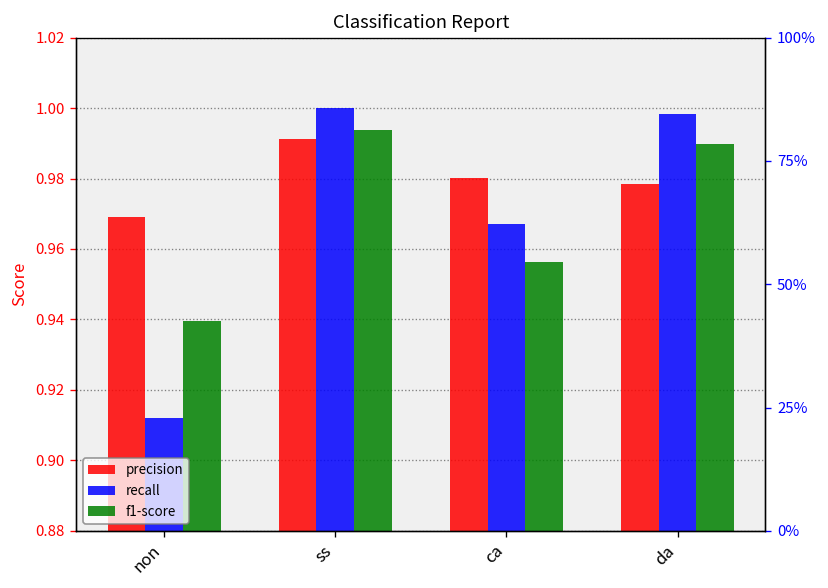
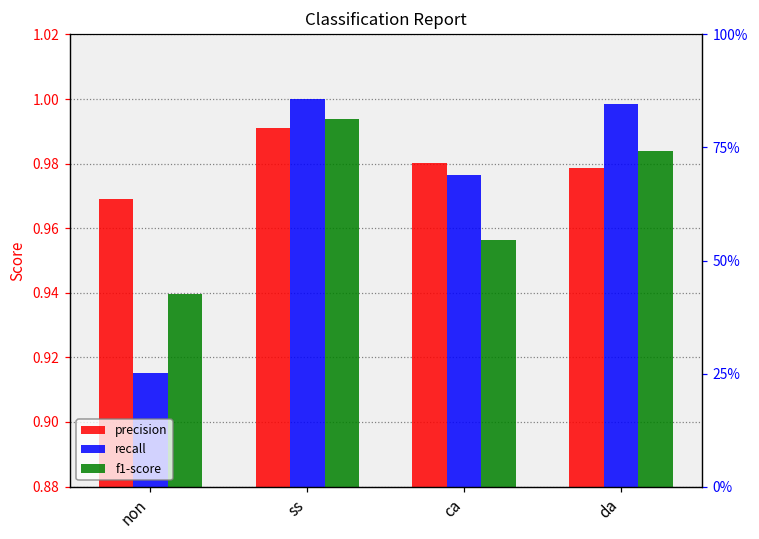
  {
    "precision": {
      "non": 0.969,
      "ss": 0.991,
      "ca": 0.980,
      "da": 0.979
    },
    "recall": {
-     "non": 0.912,
+     "non": 0.915,
      "ss": 1.000,
-     "ca": 0.967,
+     "ca": 0.976,
      "da": 0.998
    },
    "f1-score": {
      "non": 0.940,
      "ss": 0.994,
      "ca": 0.956,
-     "da": 0.990
+     "da": 0.984
    }
  }
